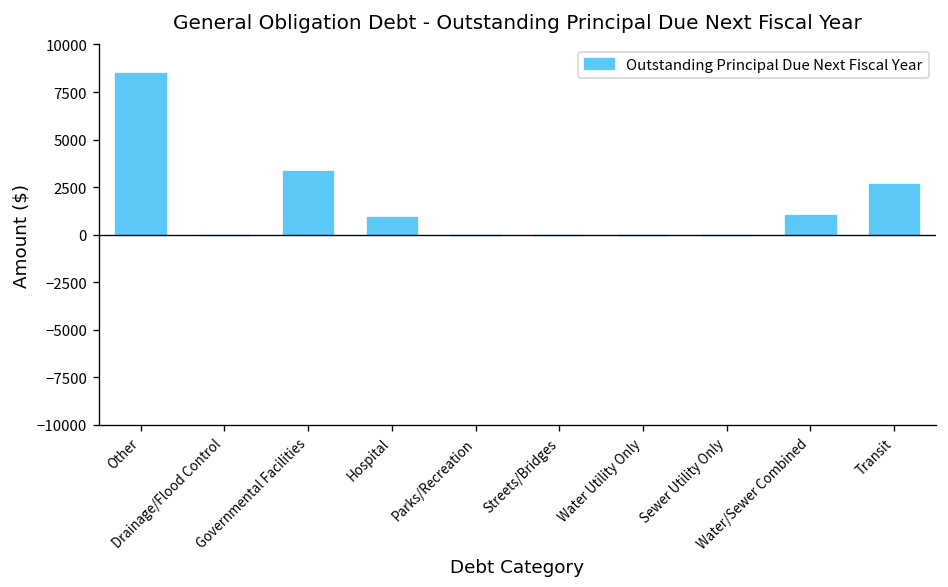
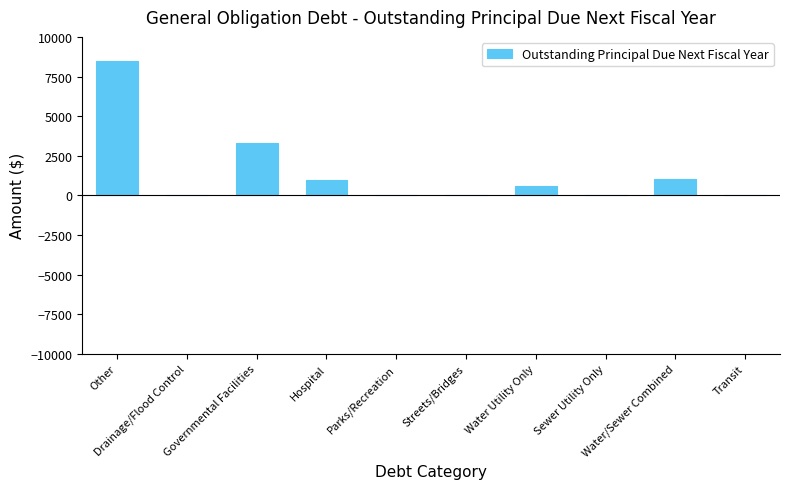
  {
    "Other": 8500,
    "Drainage/Flood Control": 0,
    "Governmental Facilities": 3300,
    "Hospital": 900,
    "Parks/Recreation": 0,
    "Streets/Bridges": 0,
-   "Water Utility Only": 0,
+   "Water Utility Only": 600,
    "Sewer Utility Only": 0,
    "Water/Sewer Combined": 1000,
-   "Transit": 2700
+   "Transit": 0
  }
